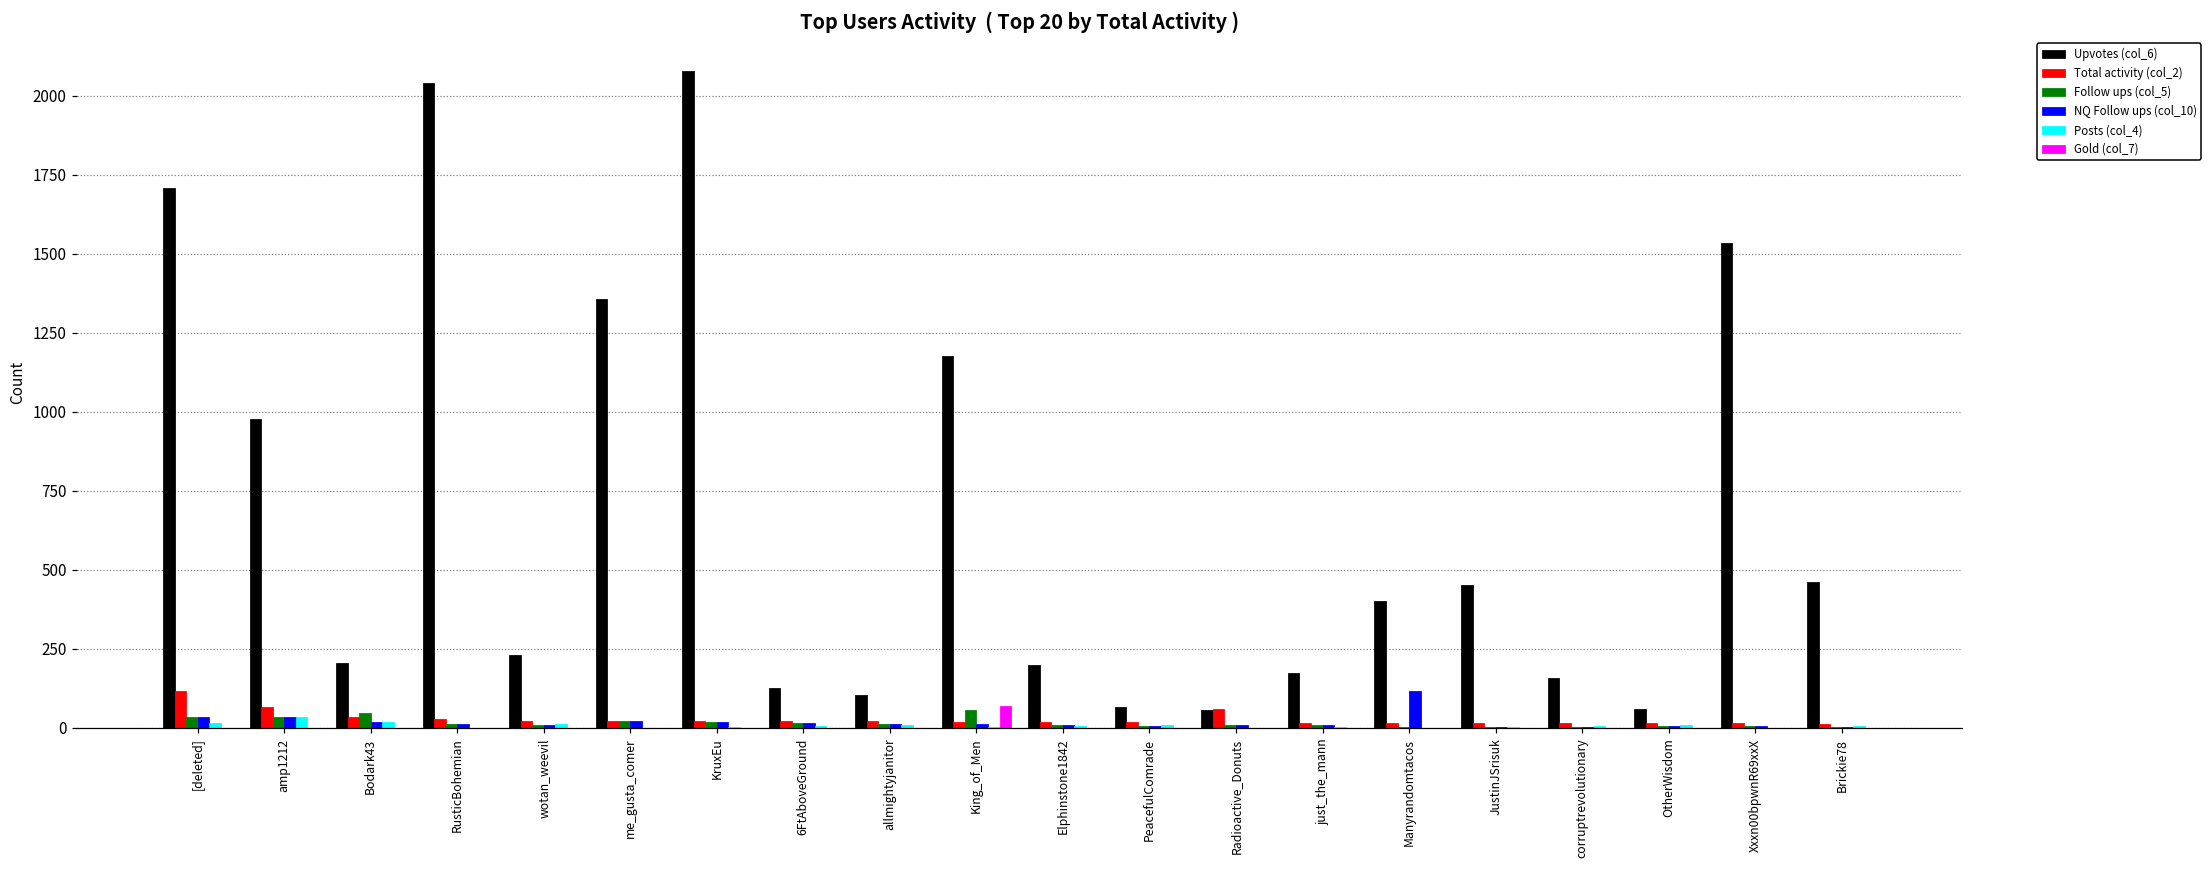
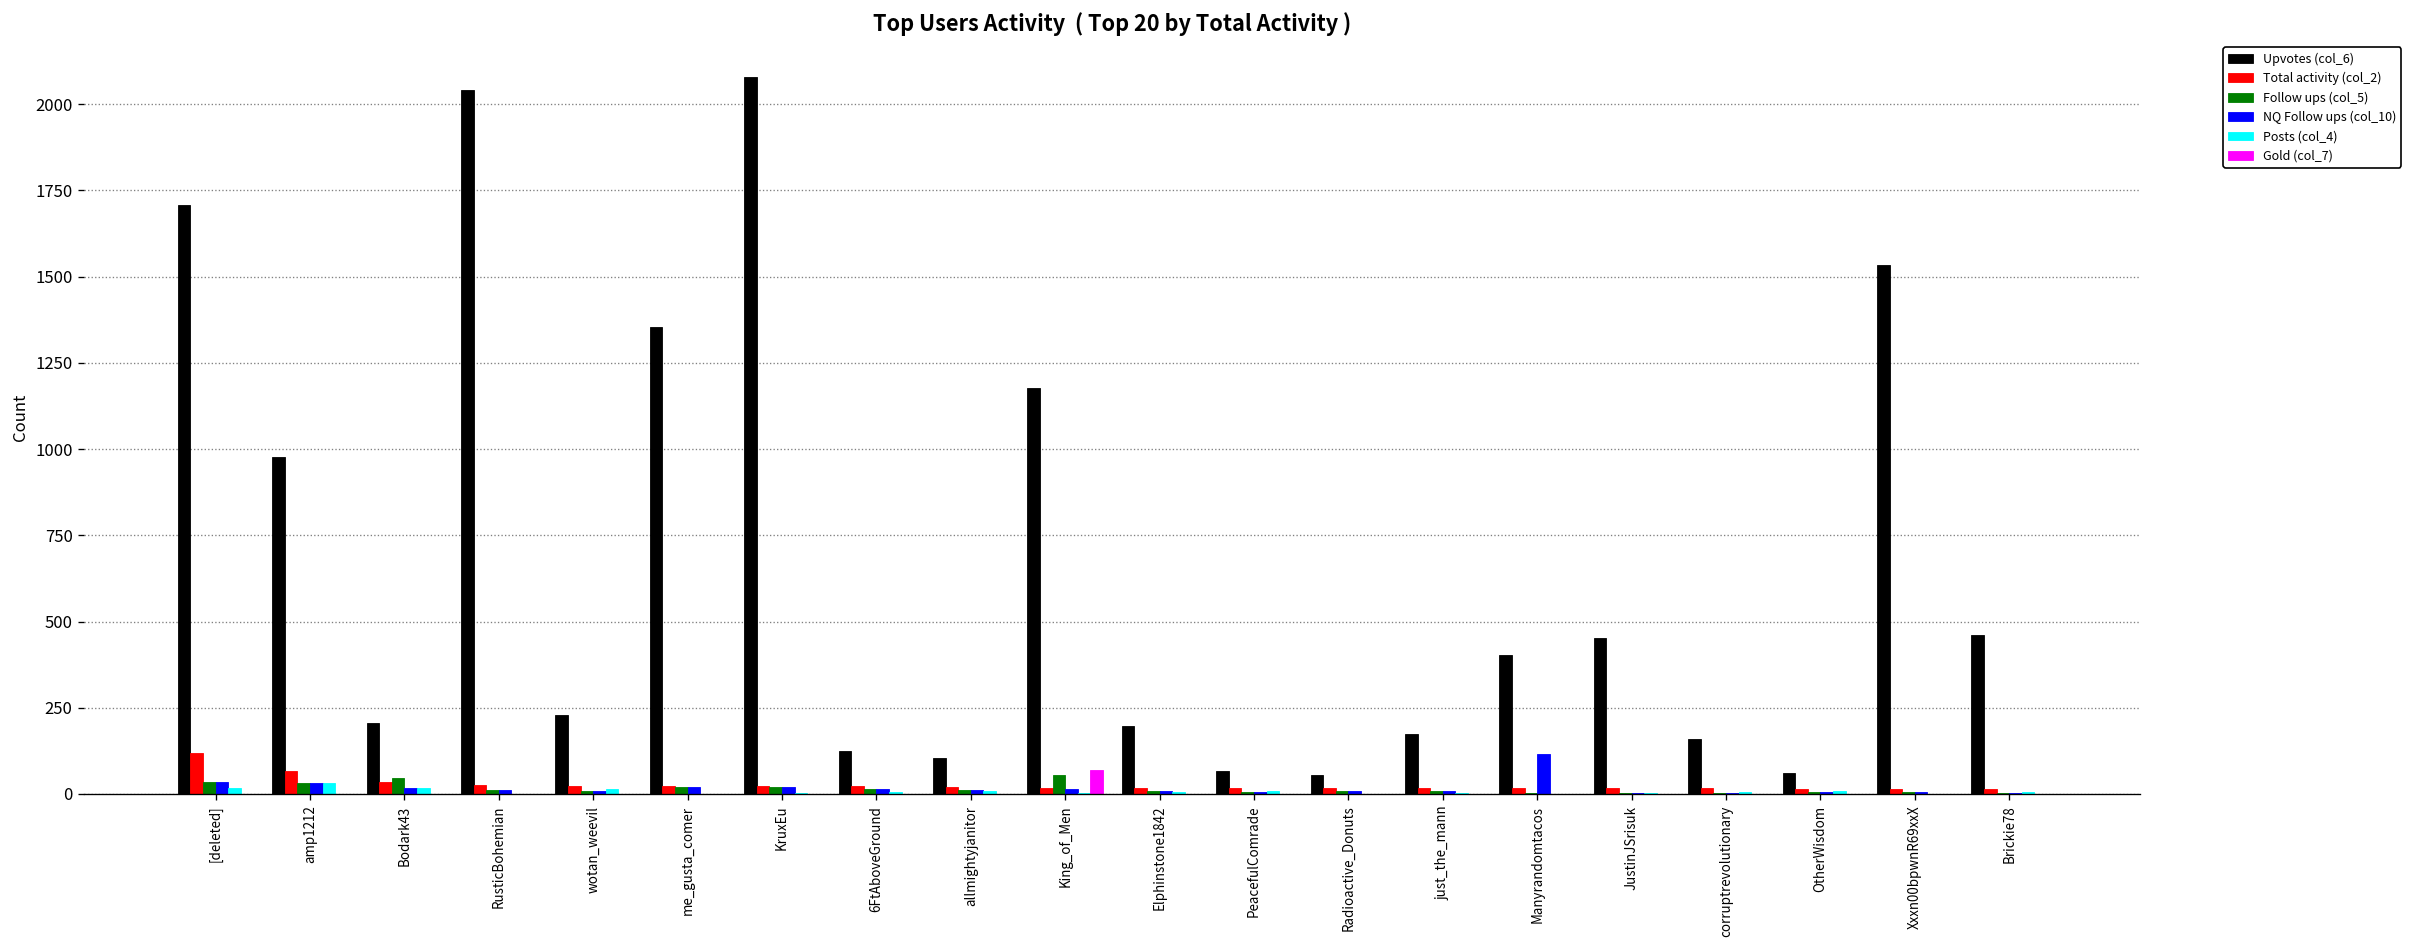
  {
    "Upvotes (col_6)": {
      "[deleted]": 1710,
      "amp1212": 980,
      "Bodark43": 210,
      "RusticBohemian": 2040,
      "wotan_weevil": 230,
      "me_gusta_comer": 1360,
      "KruxEu": 2080,
      "6FtAboveGround": 130,
      "allmightyjanitor": 110,
      "King_of_Men": 1180,
      "Elphinstone1842": 200,
      "PeacefulComrade": 70,
      "Radioactive_Donuts": 60,
      "just_the_mann": 170,
      "Manyrandomtacos": 400,
      "JustinJSrisuk": 450,
      "corruptrevolutionary": 160,
      "OtherWisdom": 60,
      "Xxxn00bpwnR69xxX": 1530,
      "Brickie78": 460
    },
    "Total activity (col_2)": {
      "[deleted]": 120,
      "amp1212": 70,
      "Bodark43": 40,
      "RusticBohemian": 30,
      "wotan_weevil": 20,
      "me_gusta_comer": 20,
      "KruxEu": 20,
      "6FtAboveGround": 20,
      "allmightyjanitor": 20,
      "King_of_Men": 20,
      "Elphinstone1842": 20,
      "PeacefulComrade": 20,
-     "Radioactive_Donuts": 60,
+     "Radioactive_Donuts": 20,
      "just_the_mann": 20,
      "Manyrandomtacos": 20,
      "JustinJSrisuk": 20,
      "corruptrevolutionary": 20,
      "OtherWisdom": 20,
      "Xxxn00bpwnR69xxX": 20,
      "Brickie78": 10
    },
    "Follow ups (col_5)": {
      "[deleted]": 30,
      "amp1212": 30,
      "Bodark43": 50,
      "RusticBohemian": 10,
      "wotan_weevil": 10,
      "me_gusta_comer": 20,
      "KruxEu": 20,
      "6FtAboveGround": 10,
      "allmightyjanitor": 10,
      "King_of_Men": 60,
      "Elphinstone1842": 10,
      "just_the_mann": 10
    },
    "NQ Follow ups (col_10)": {
      "[deleted]": 30,
      "amp1212": 30,
      "Bodark43": 20,
      "RusticBohemian": 10,
      "wotan_weevil": 10,
      "me_gusta_comer": 20,
      "KruxEu": 20,
      "6FtAboveGround": 10,
      "allmightyjanitor": 10,
      "King_of_Men": 10,
      "Elphinstone1842": 10,
      "just_the_mann": 10,
      "Manyrandomtacos": 120
    },
    "Posts (col_4)": {
      "[deleted]": 20,
      "amp1212": 30,
      "Bodark43": 20,
      "wotan_weevil": 10,
      "PeacefulComrade": 10,
      "Manyrandomtacos": 0,
      "Xxxn00bpwnR69xxX": 0
    },
    "Gold (col_7)": {
      "amp1212": 0,
      "Bodark43": 0,
      "RusticBohemian": 0,
      "wotan_weevil": 0,
      "KruxEu": 0,
      "6FtAboveGround": 0,
      "allmightyjanitor": 0,
      "King_of_Men": 70,
      "Elphinstone1842": 0,
      "PeacefulComrade": 0,
      "Radioactive_Donuts": 0,
      "just_the_mann": 0,
      "Manyrandomtacos": 0,
      "JustinJSrisuk": 0,
      "corruptrevolutionary": 0,
      "OtherWisdom": 0,
      "Xxxn00bpwnR69xxX": 0,
      "Brickie78": 0
    }
  }
